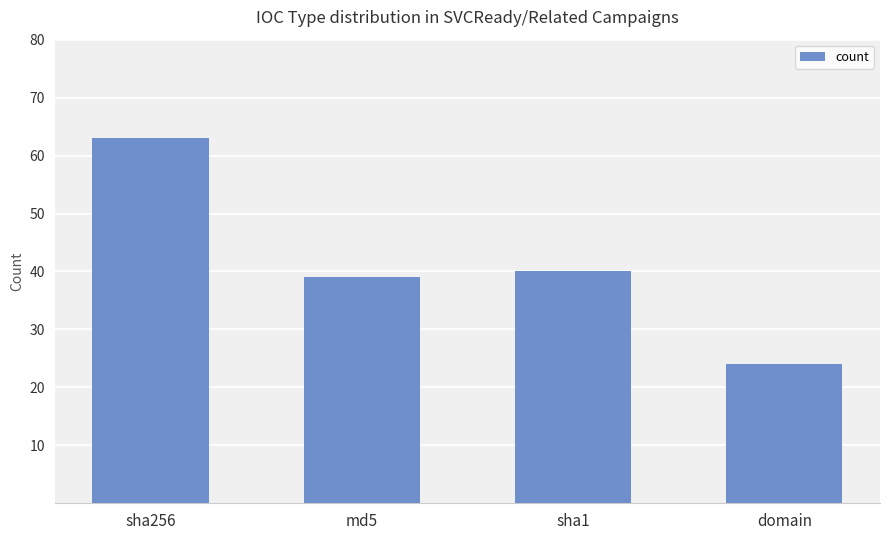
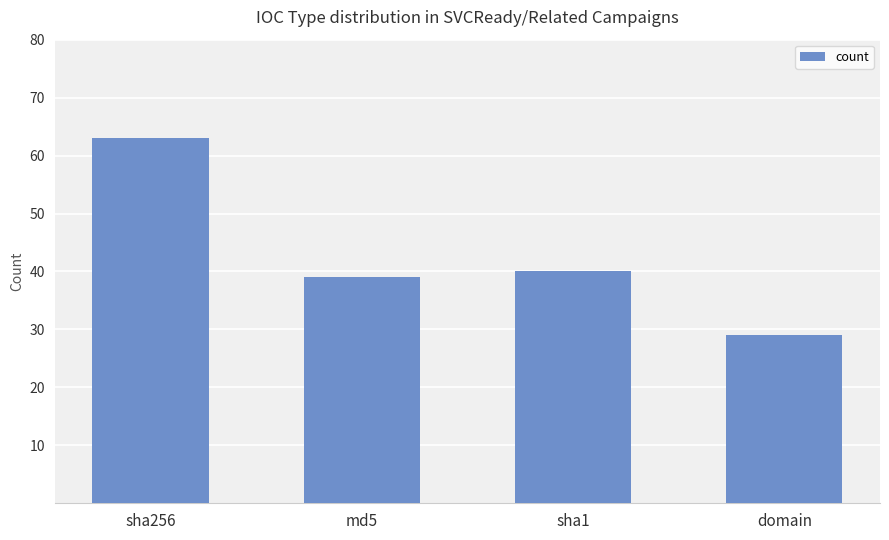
  {
    "sha256": 63,
    "md5": 39,
    "sha1": 40,
-   "domain": 24
+   "domain": 29
  }
